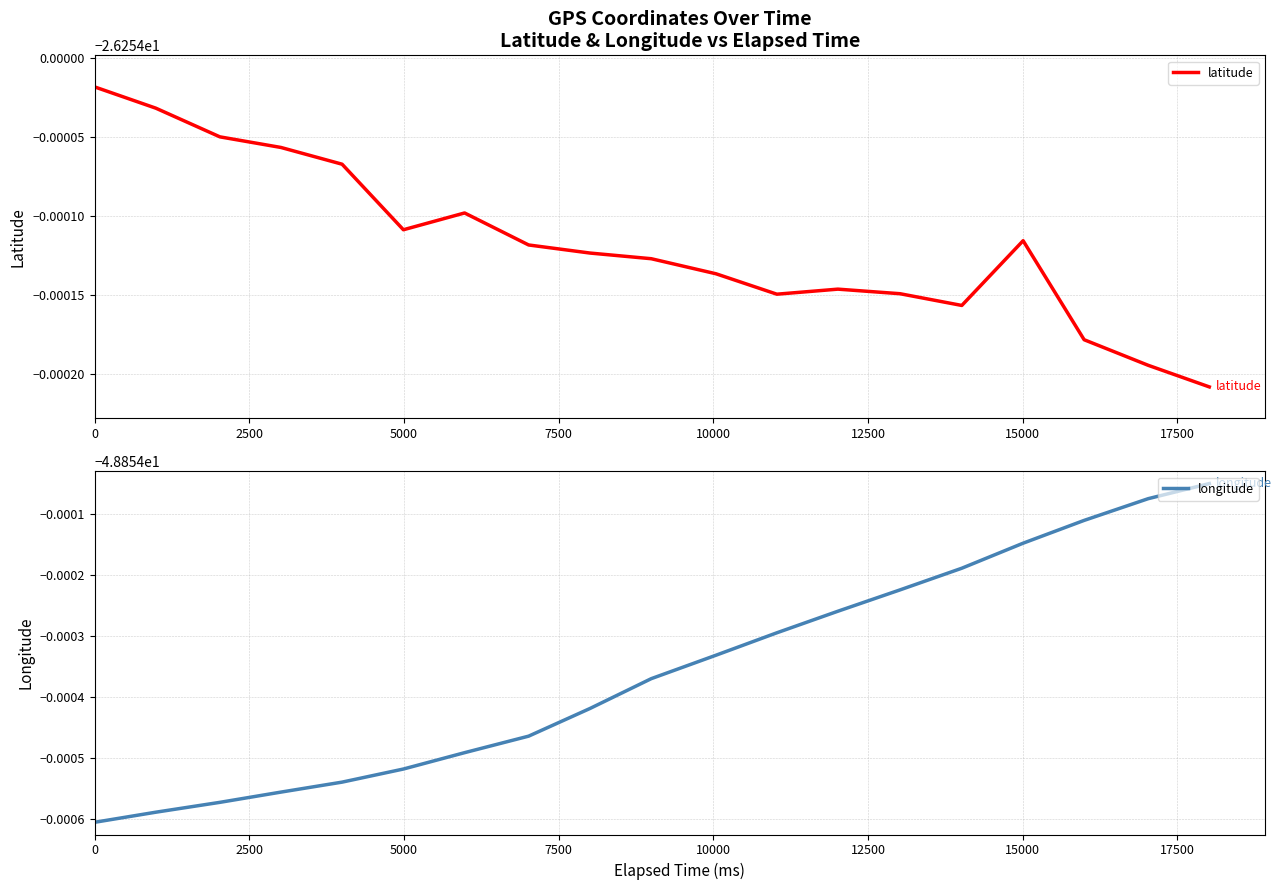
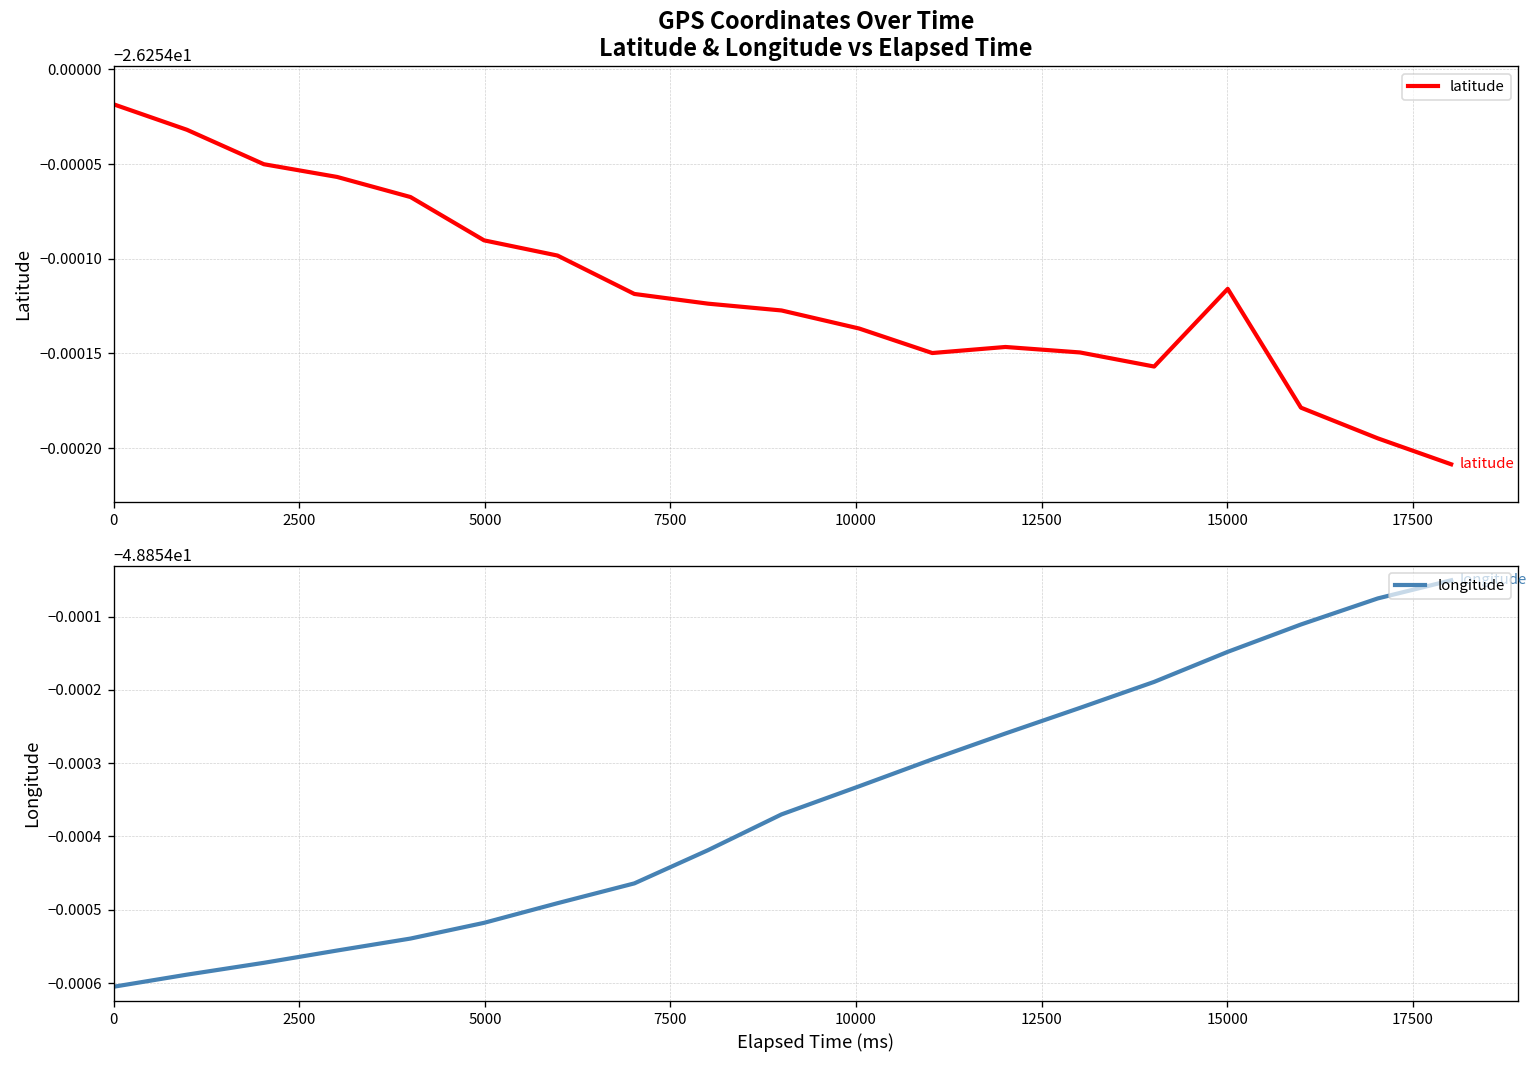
  {
    "GPS Coordinates Over Time Latitude & Longitude vs Elapsed Time": {
      "0": -26.254018,
-     "5000": -26.254109,
+     "5000": -26.254090,
      "15000": -26.254116
    }
  }
